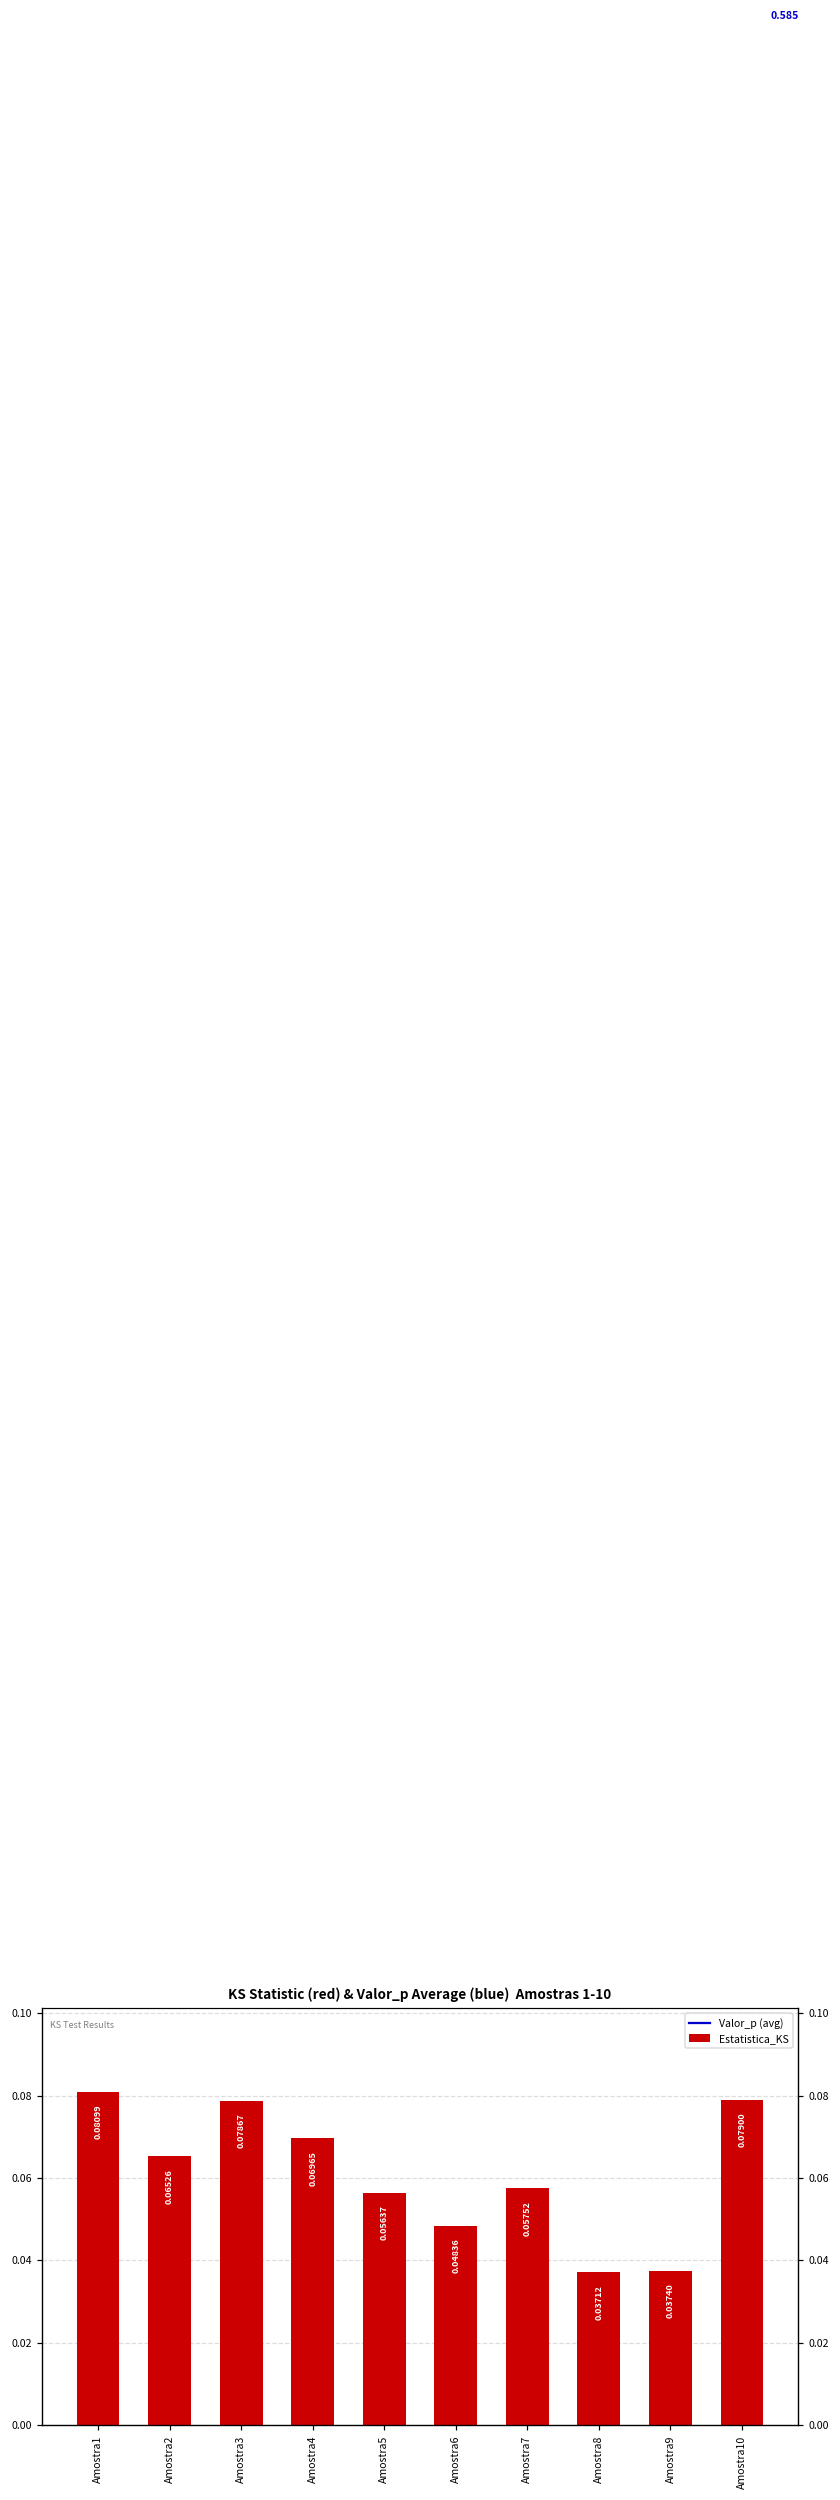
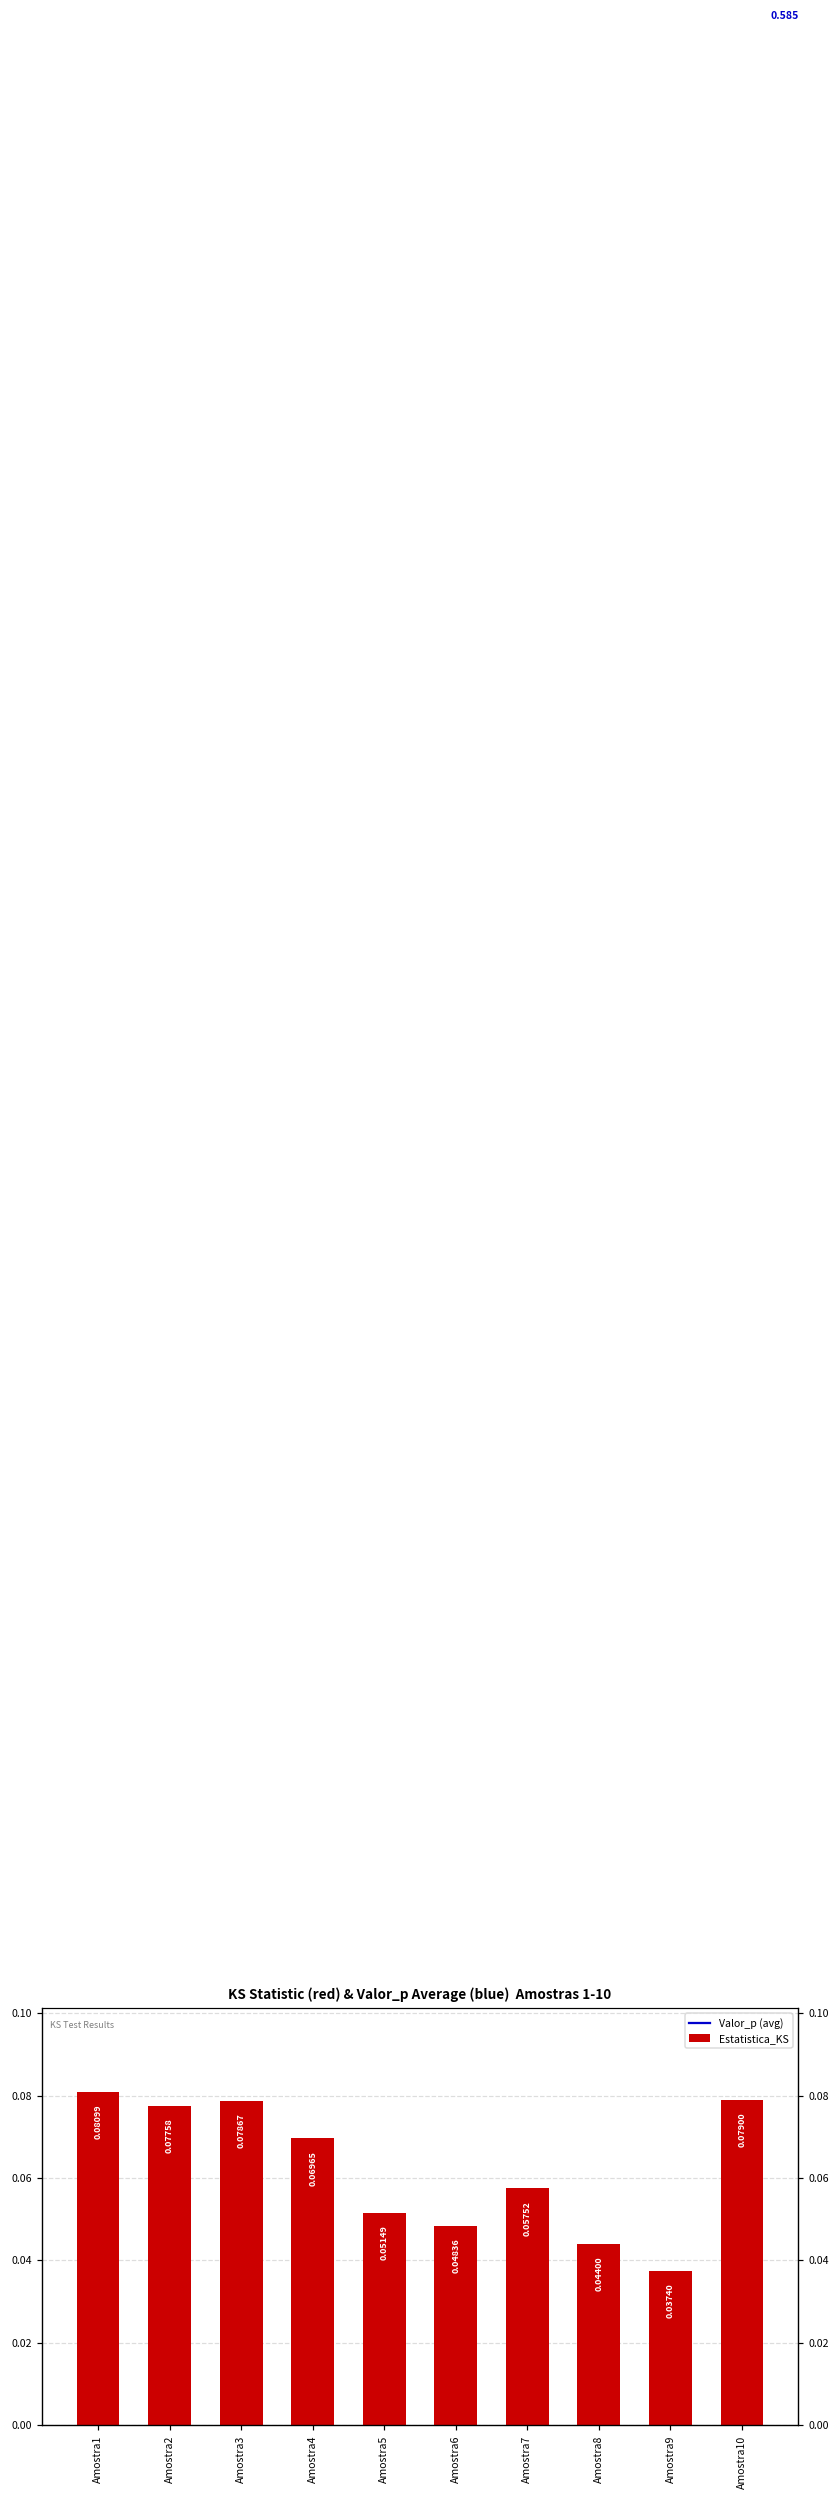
  {
    "Amostra1": 0.08099,
-   "Amostra2": 0.06526,
+   "Amostra2": 0.07758,
    "Amostra3": 0.07867,
    "Amostra4": 0.06965,
-   "Amostra5": 0.05637,
+   "Amostra5": 0.05149,
    "Amostra6": 0.04836,
    "Amostra7": 0.05752,
-   "Amostra8": 0.03712,
+   "Amostra8": 0.04400,
    "Amostra9": 0.03740,
    "Amostra10": 0.07900
  }
